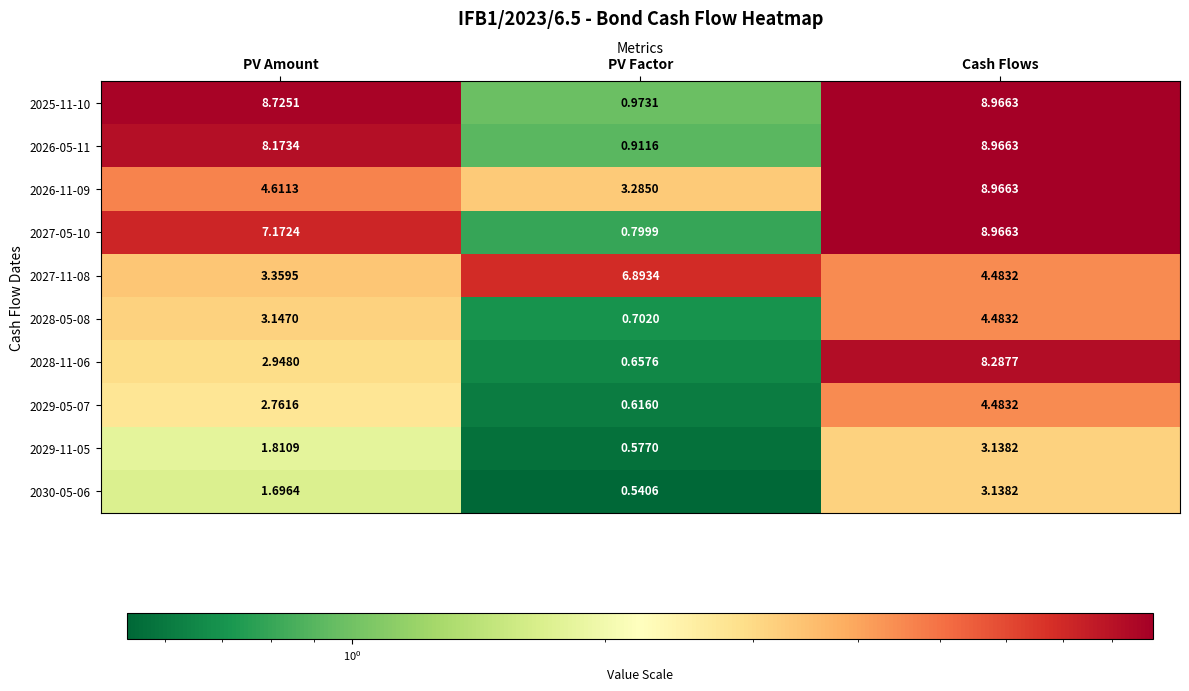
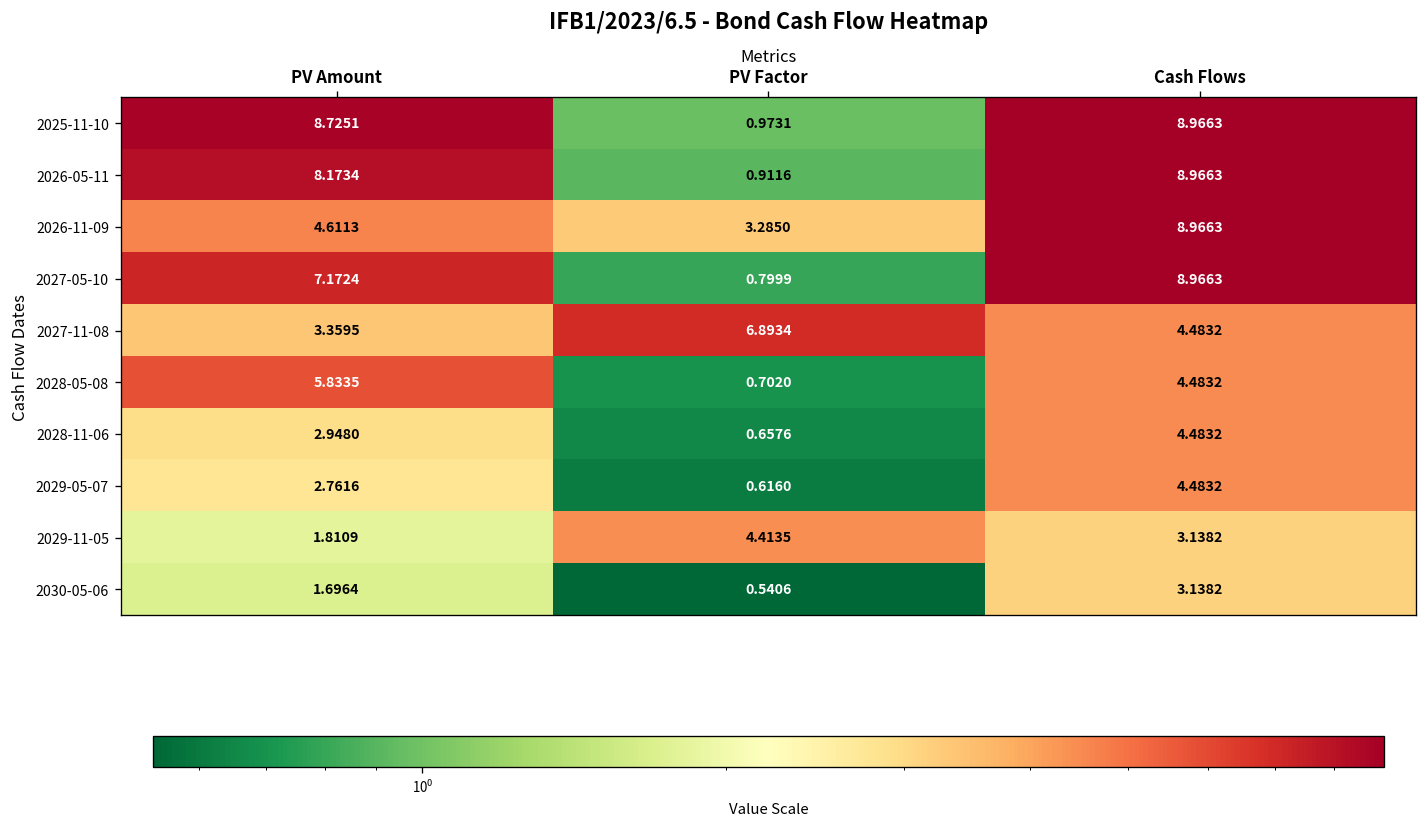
  {
    "2025-11-10": {
      "PV Amount": 8.7251,
      "PV Factor": 0.9731,
      "Cash Flows": 8.9663
    },
    "2026-05-11": {
      "PV Amount": 8.1734,
      "PV Factor": 0.9116,
      "Cash Flows": 8.9663
    },
    "2026-11-09": {
      "PV Amount": 4.6113,
      "PV Factor": 3.2850,
      "Cash Flows": 8.9663
    },
    "2027-05-10": {
      "PV Amount": 7.1724,
      "PV Factor": 0.7999,
      "Cash Flows": 8.9663
    },
    "2027-11-08": {
      "PV Amount": 3.3595,
      "PV Factor": 6.8934,
      "Cash Flows": 4.4832
    },
    "2028-05-08": {
-     "PV Amount": 3.1470,
+     "PV Amount": 5.8335,
      "PV Factor": 0.7020,
      "Cash Flows": 4.4832
    },
    "2028-11-06": {
      "PV Amount": 2.9480,
      "PV Factor": 0.6576,
-     "Cash Flows": 8.2877
+     "Cash Flows": 4.4832
    },
    "2029-05-07": {
      "PV Amount": 2.7616,
      "PV Factor": 0.6160,
      "Cash Flows": 4.4832
    },
    "2029-11-05": {
      "PV Amount": 1.8109,
-     "PV Factor": 0.5770,
+     "PV Factor": 4.4135,
      "Cash Flows": 3.1382
    },
    "2030-05-06": {
      "PV Amount": 1.6964,
      "PV Factor": 0.5406,
      "Cash Flows": 3.1382
    }
  }
